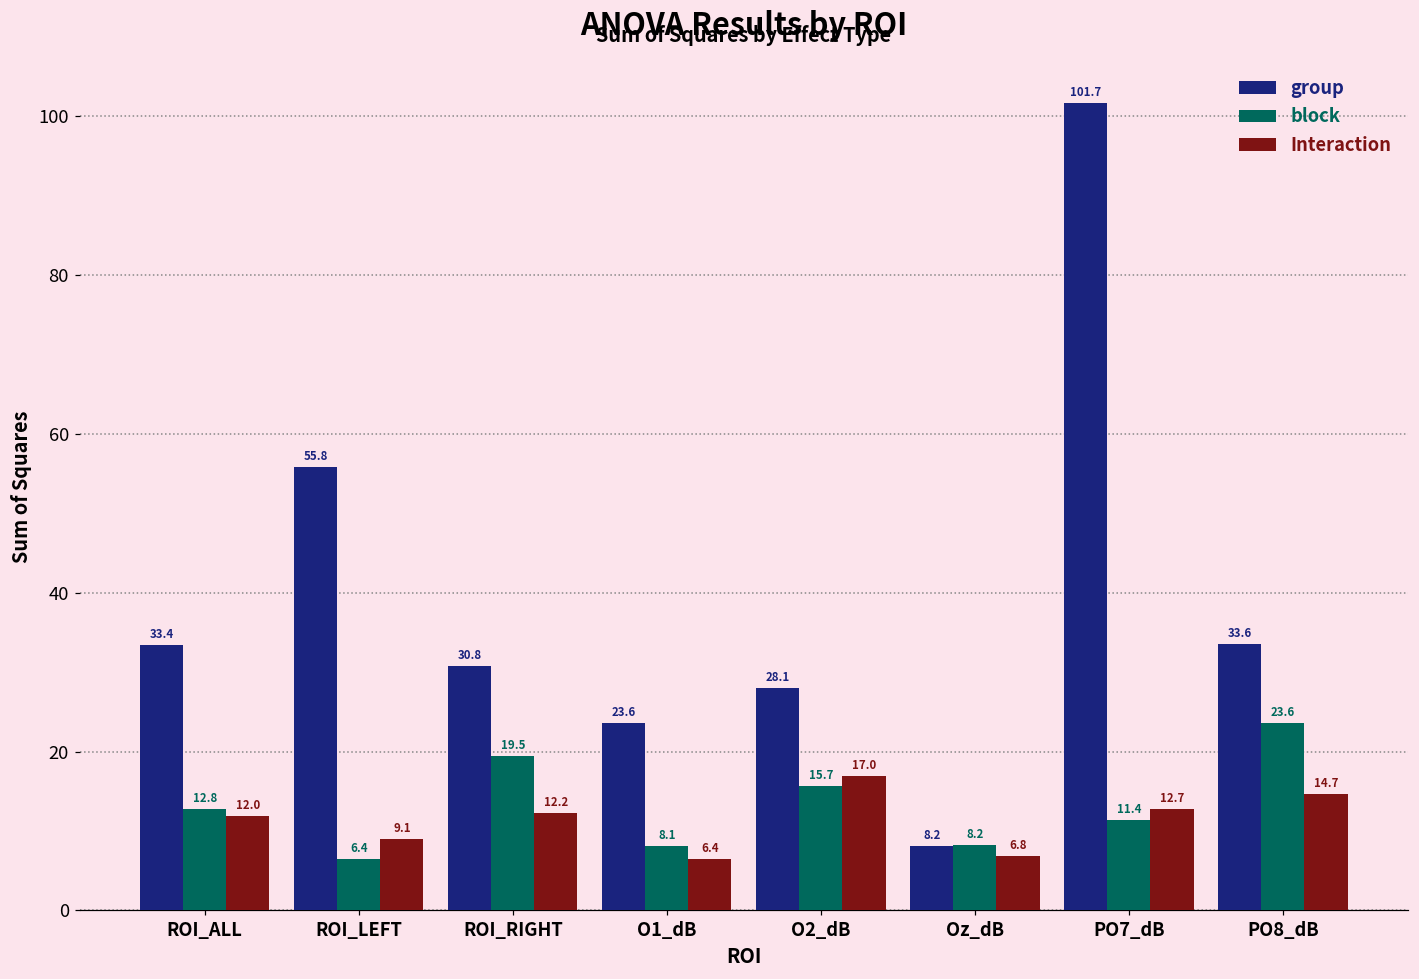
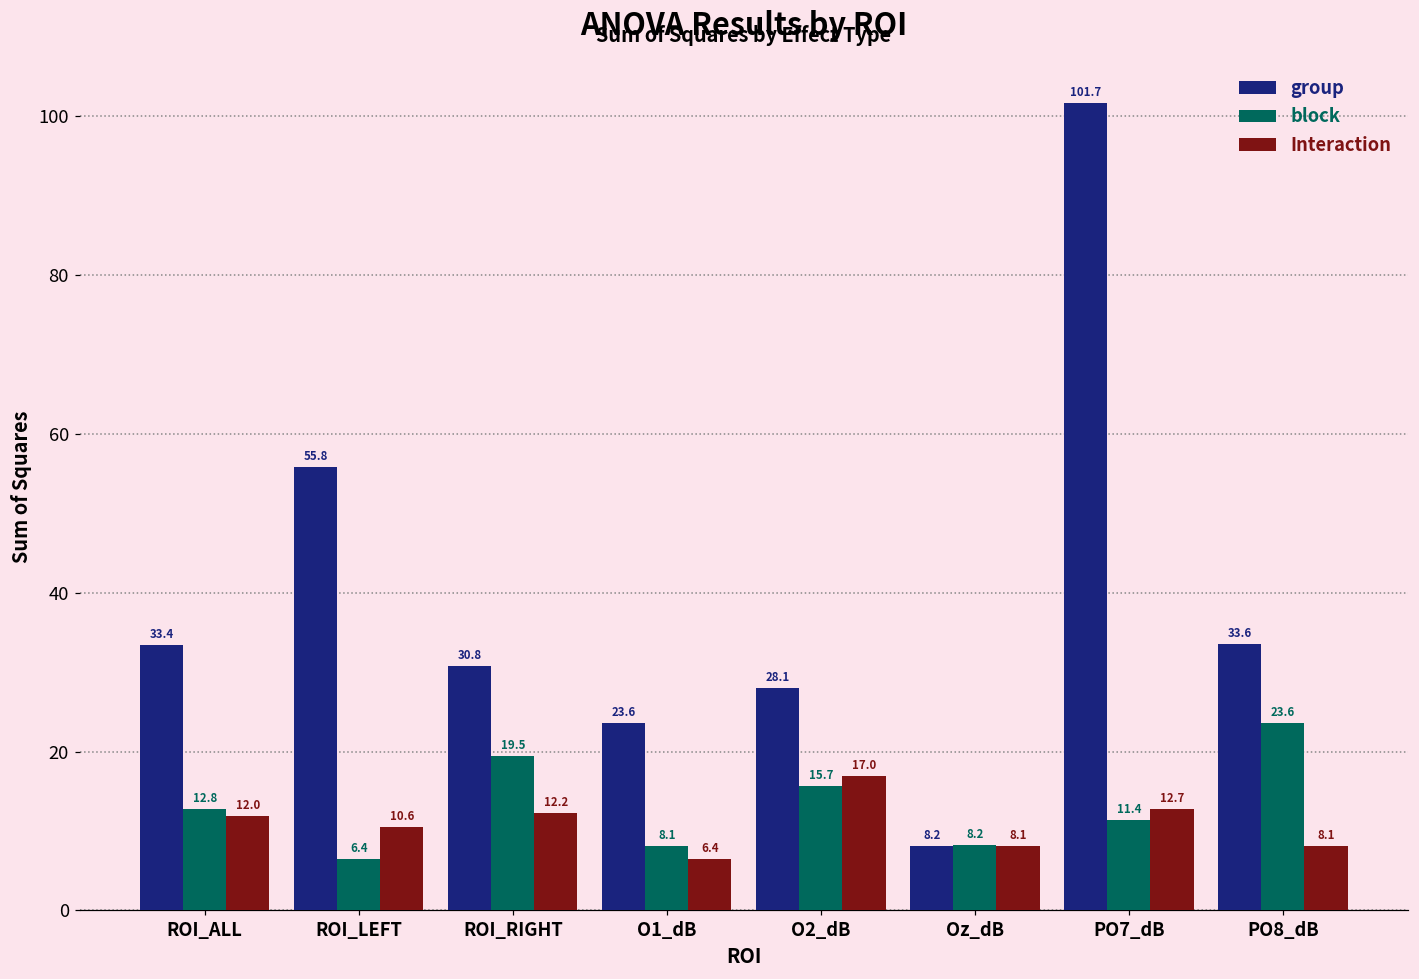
  {
    "group": {
      "ROI_ALL": 33.4,
      "ROI_LEFT": 55.8,
      "ROI_RIGHT": 30.8,
      "O1_dB": 23.6,
      "O2_dB": 28.1,
      "Oz_dB": 8.2,
      "PO7_dB": 101.7,
      "PO8_dB": 33.6
    },
    "block": {
      "ROI_ALL": 12.8,
      "ROI_LEFT": 6.4,
      "ROI_RIGHT": 19.5,
      "O1_dB": 8.1,
      "O2_dB": 15.7,
      "Oz_dB": 8.2,
      "PO7_dB": 11.4,
      "PO8_dB": 23.6
    },
    "Interaction": {
      "ROI_ALL": 12.0,
-     "ROI_LEFT": 9.1,
+     "ROI_LEFT": 10.6,
      "ROI_RIGHT": 12.2,
      "O1_dB": 6.4,
      "O2_dB": 17.0,
-     "Oz_dB": 6.8,
+     "Oz_dB": 8.1,
      "PO7_dB": 12.7,
-     "PO8_dB": 14.7
+     "PO8_dB": 8.1
    }
  }
